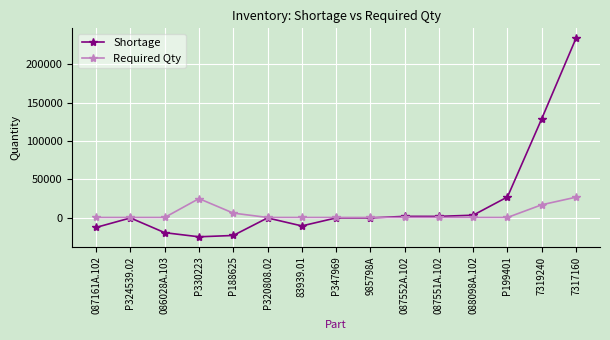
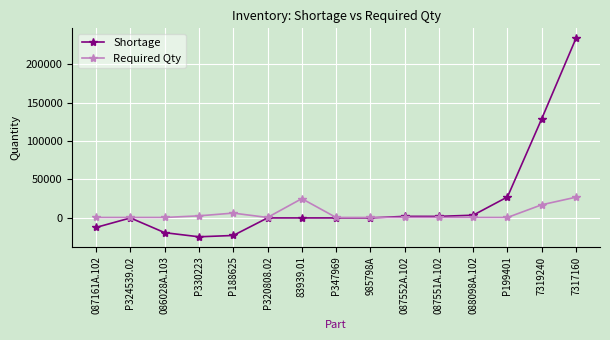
  {
    "Shortage": {
      "087161A.102": -10000,
      "086028A.103": -20000,
      "P330223": -20000,
      "P188625": -20000,
-     "83939.01": -10000,
+     "83939.01": 0,
      "P199401": 30000,
      "7319240": 130000,
      "7317160": 230000
    },
    "Required Qty": {
      "087161A.102": 0,
      "086028A.103": 0,
-     "P330223": 20000,
+     "P330223": 0,
      "P188625": 10000,
-     "83939.01": 0,
+     "83939.01": 20000,
      "P199401": 0,
      "7319240": 20000,
      "7317160": 30000
    }
  }
